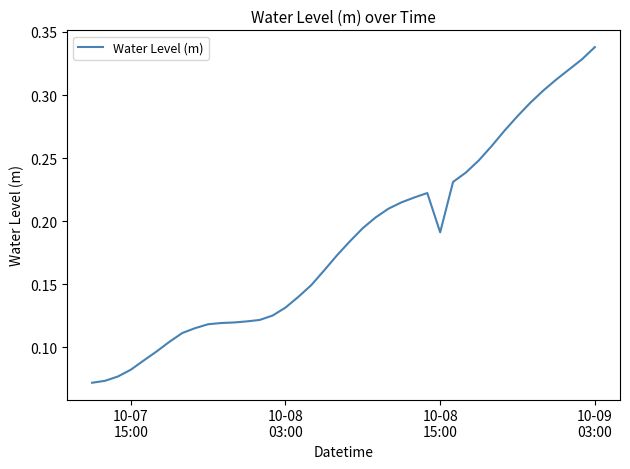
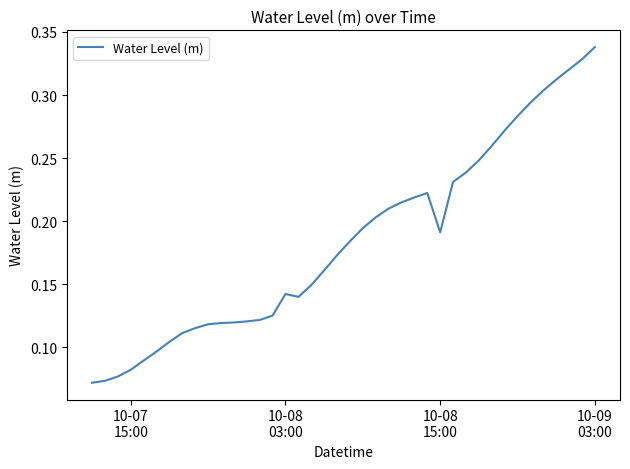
  {
    "10-07 15:00": 0.082,
-   "10-08 03:00": 0.131,
+   "10-08 03:00": 0.142,
    "10-08 15:00": 0.191,
    "10-09 03:00": 0.338
  }
